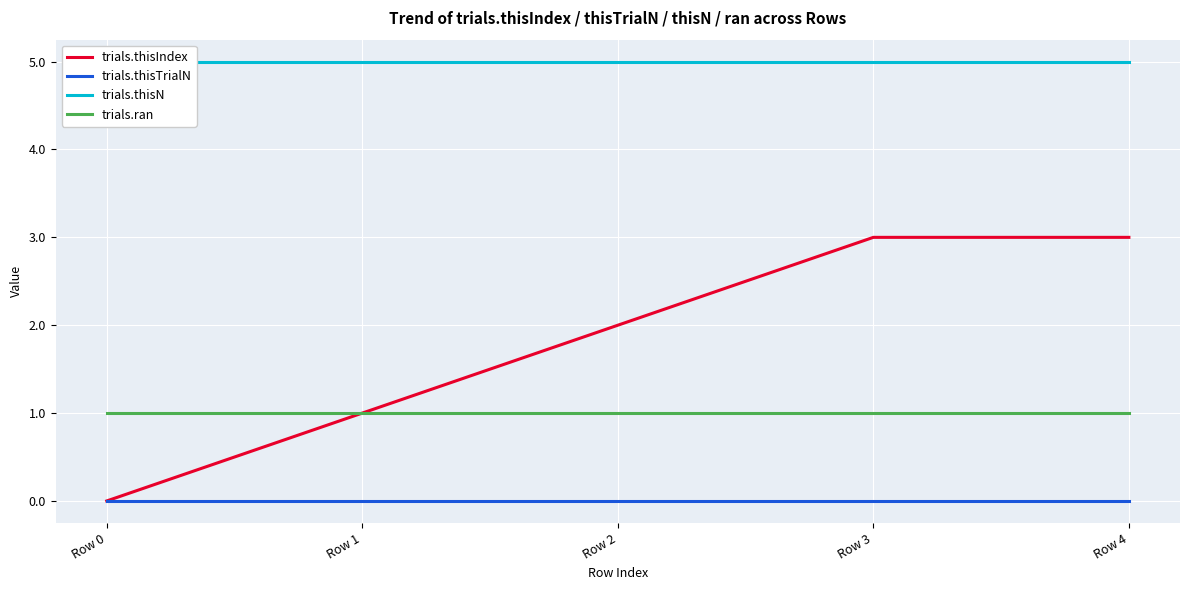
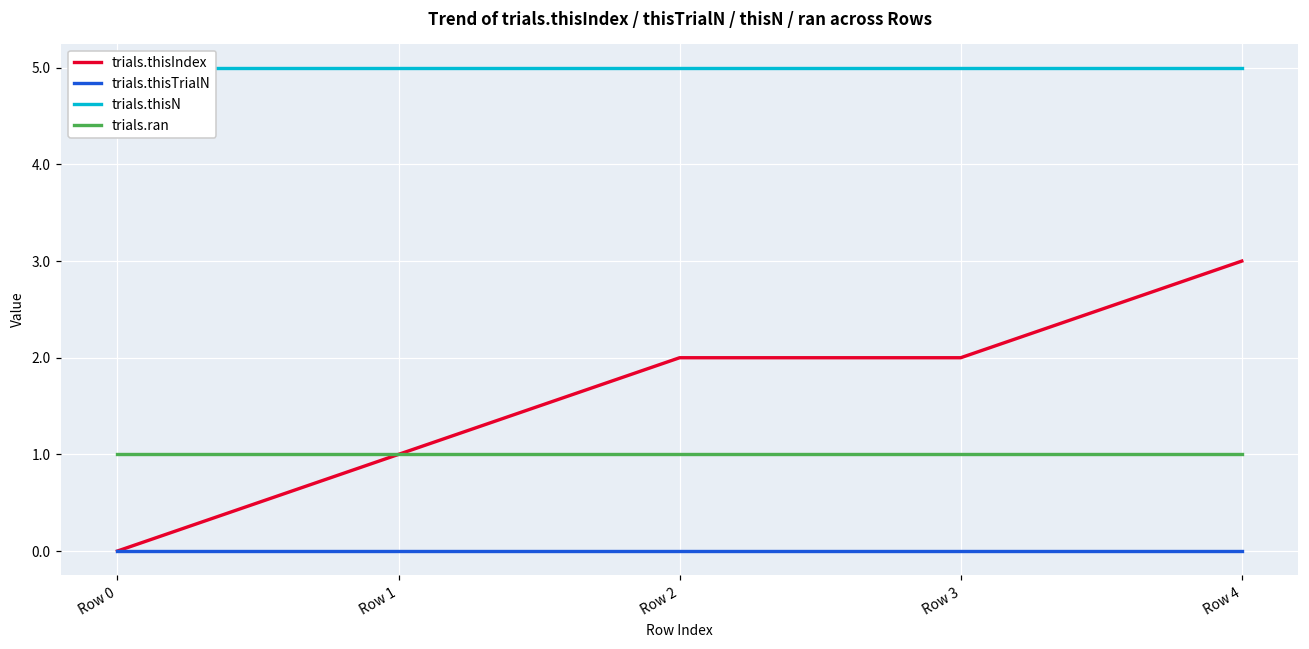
  {
    "trials.thisIndex": {
      "Row 2": 2,
-     "Row 3": 3,
+     "Row 3": 2,
      "Row 4": 3
    },
    "trials.thisTrialN": {
      "Row 1": 0,
      "Row 2": 0,
      "Row 3": 0,
      "Row 4": 0
    },
    "trials.thisN": {
      "Row 1": 5,
      "Row 2": 5,
      "Row 3": 5,
      "Row 4": 5
    },
    "trials.ran": {
      "Row 0": 1,
      "Row 2": 1,
      "Row 3": 1,
      "Row 4": 1
    }
  }
